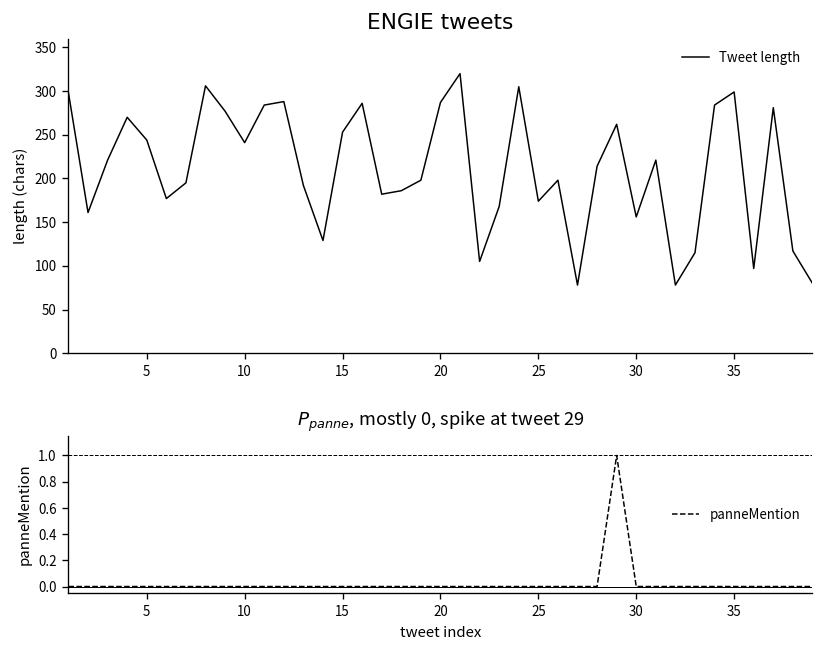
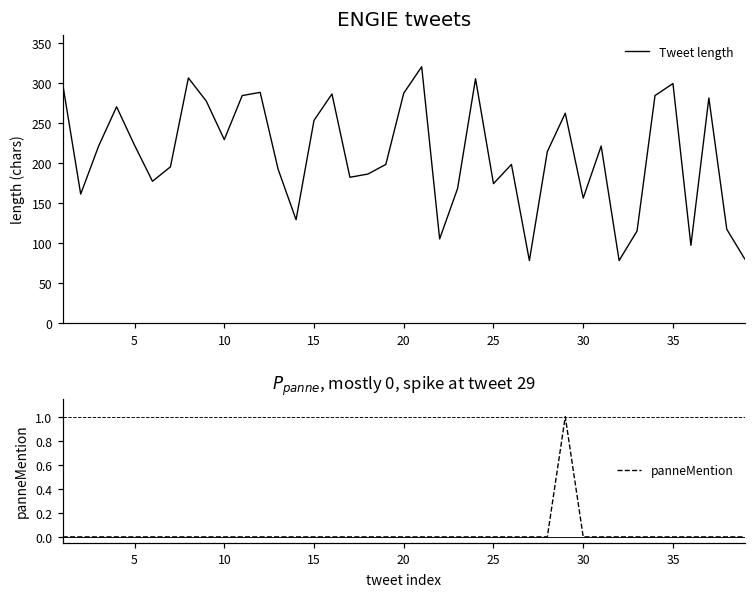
  {
    "ENGIE tweets": {
-     "5": 240,
-     "10": 240,
+     "5": 220,
+     "10": 230,
      "15": 250,
      "20": 290,
      "25": 170,
      "30": 160,
      "35": 300
    }
  }
